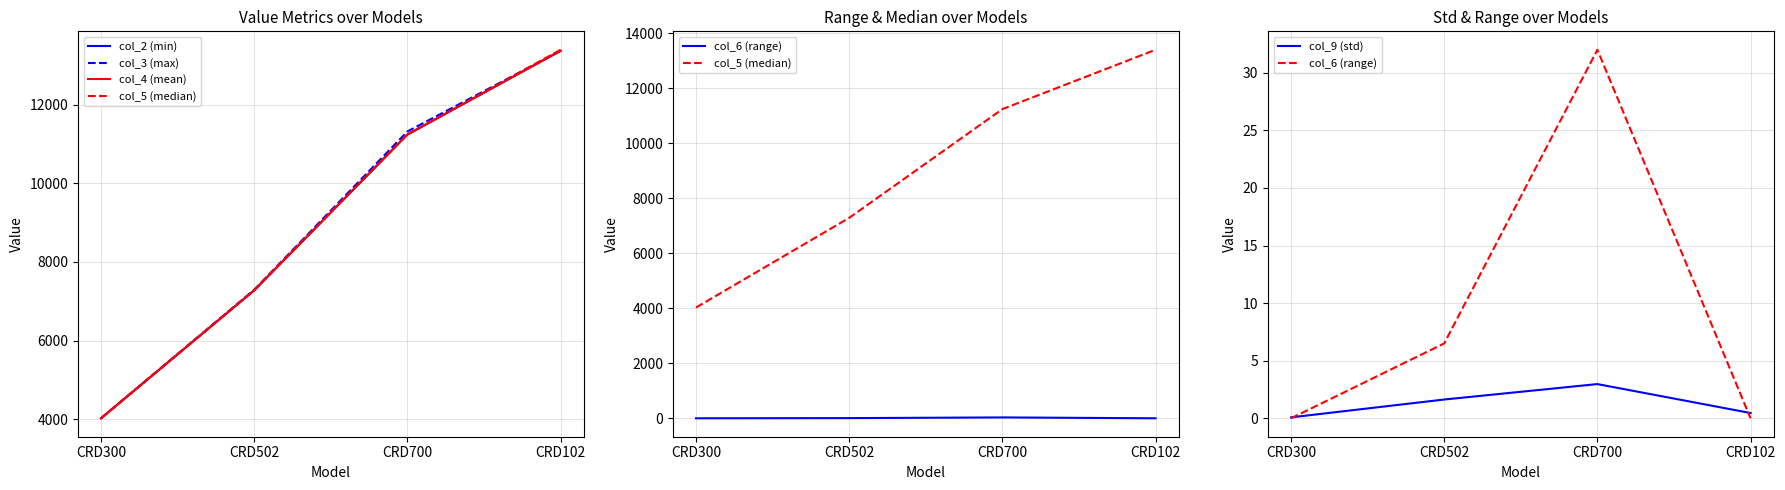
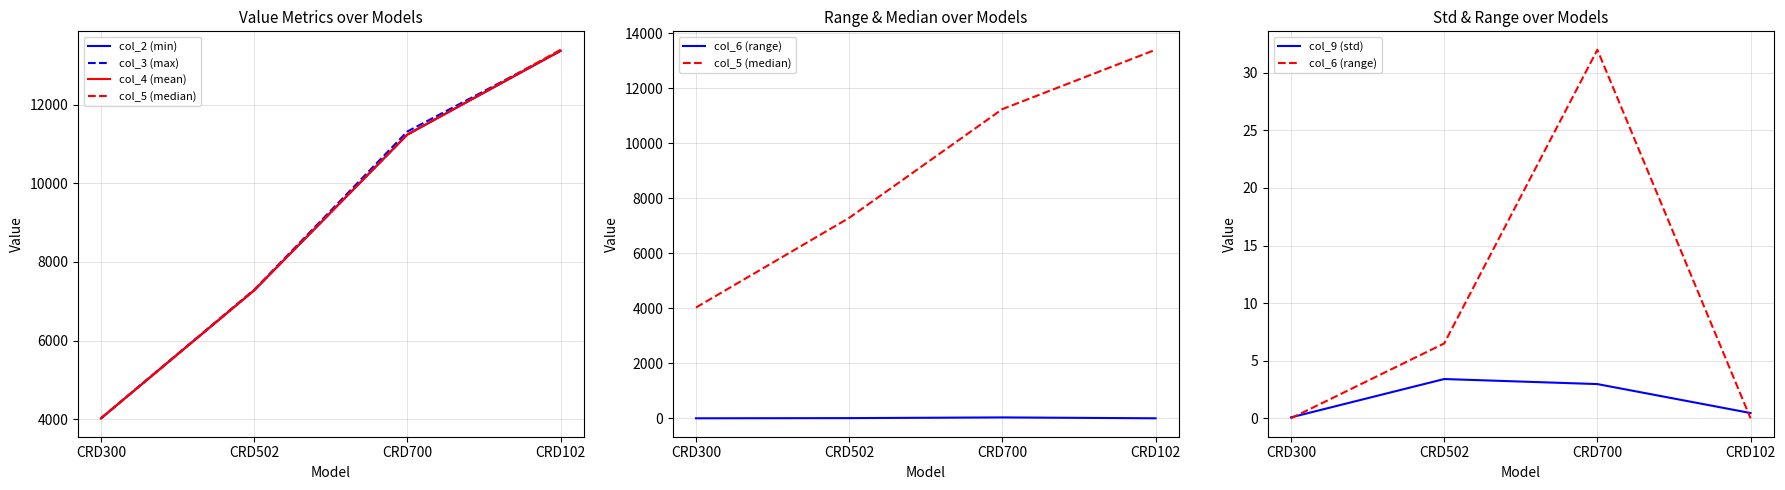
  {
    "Range & Median over Models": {
      "col_5 (median)": {
        "CRD300": 4000,
        "CRD502": 7300,
        "CRD700": 11200,
        "CRD102": 13400
      }
    },
    "Std & Range over Models": {
      "col_9 (std)": {
-       "CRD502": 1.6,
+       "CRD502": 3.4,
        "CRD700": 3.0,
        "CRD102": 0.5
      },
      "col_6 (range)": {
        "CRD502": 6.5,
        "CRD700": 32.0,
        "CRD102": 0.0
      }
    }
  }
